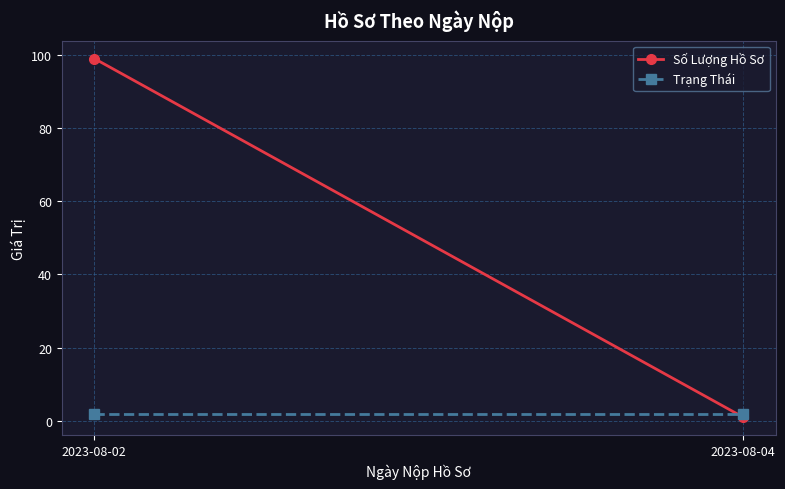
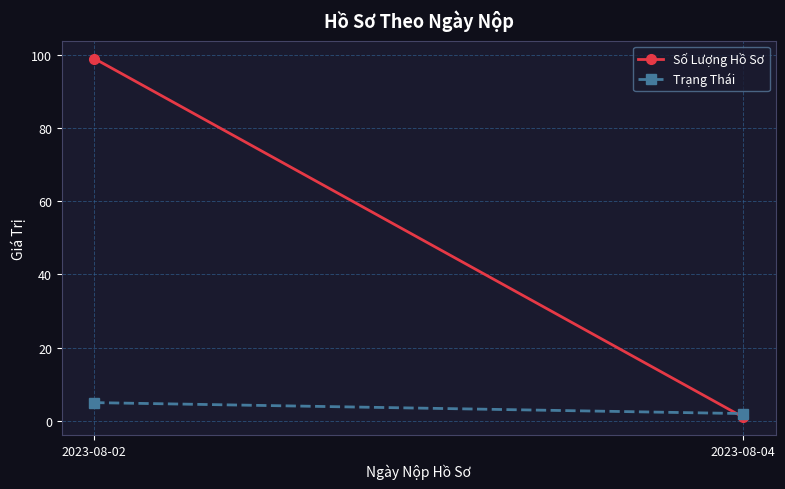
  {
    "Số Lượng Hồ Sơ": {
      "2023-08-02": 99,
      "2023-08-04": 1
    },
    "Trạng Thái": {
-     "2023-08-02": 2,
+     "2023-08-02": 5,
      "2023-08-04": 2
    }
  }
